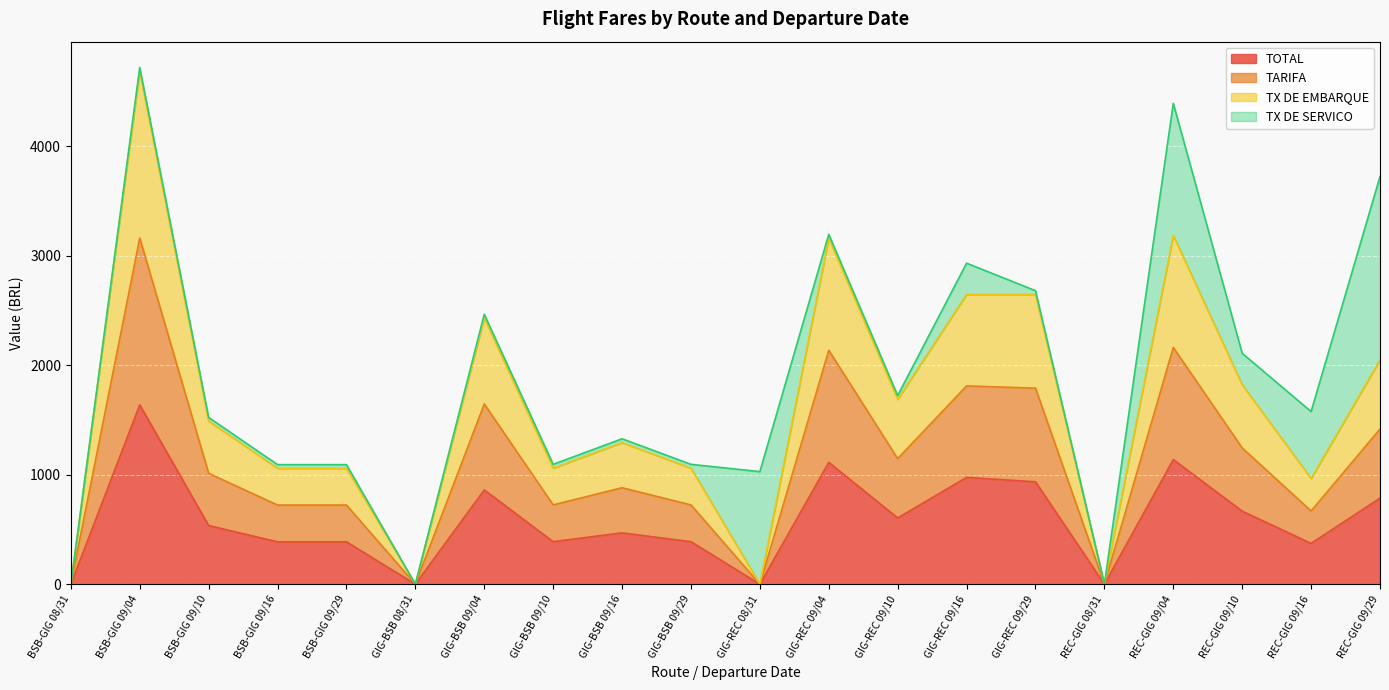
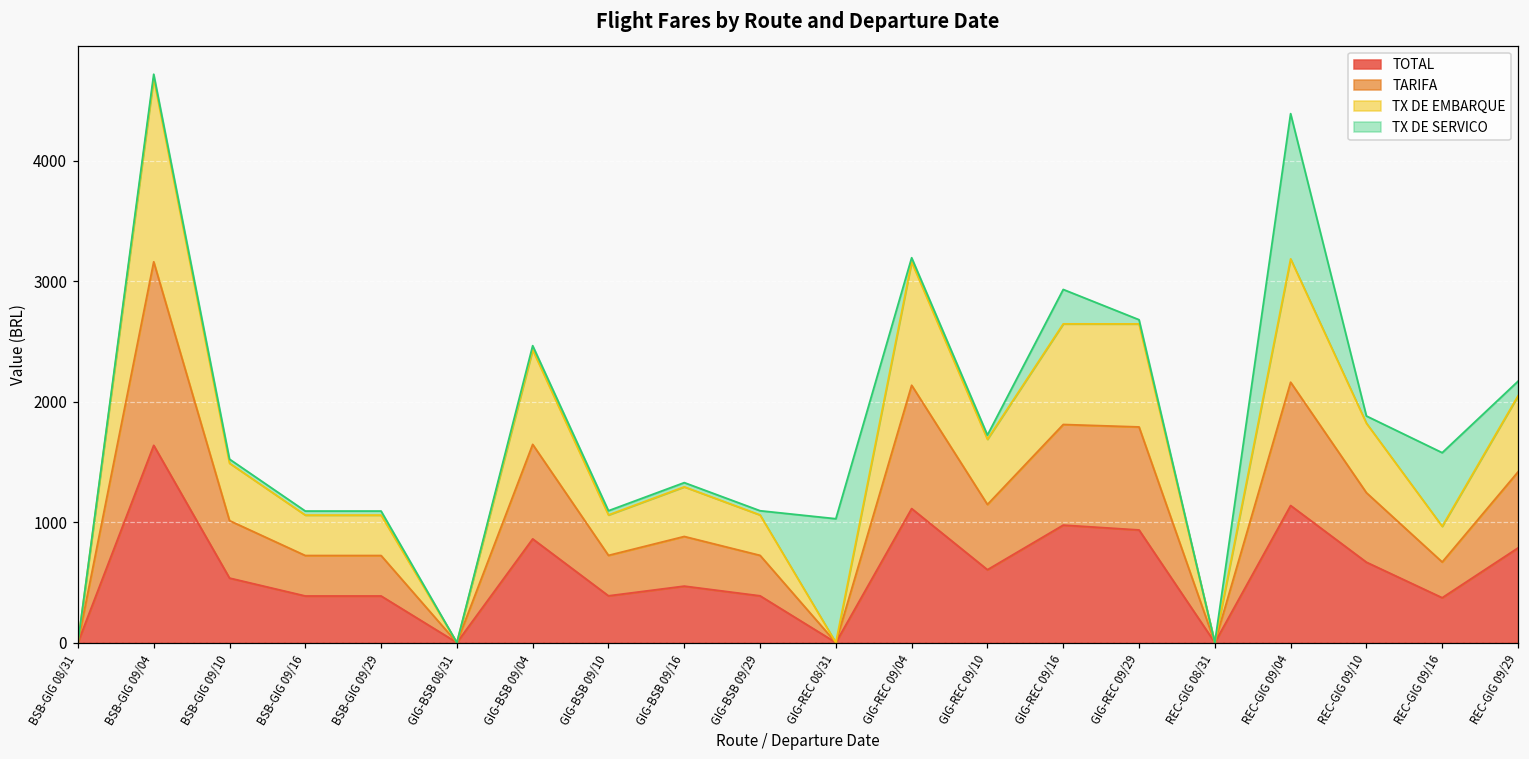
  {
    "TX DE EMBARQUE": {
      "BSB-GIG 09/04": 1520,
      "BSB-GIG 09/10": 480,
      "BSB-GIG 09/16": 340,
      "BSB-GIG 09/29": 340,
      "GIG-BSB 09/04": 780,
      "GIG-BSB 09/10": 340,
      "GIG-BSB 09/16": 410,
      "GIG-BSB 09/29": 340,
      "GIG-REC 09/04": 1020,
      "GIG-REC 09/10": 540,
      "GIG-REC 09/16": 840,
      "GIG-REC 09/29": 860,
      "REC-GIG 09/04": 1020,
      "REC-GIG 09/10": 580,
      "REC-GIG 09/16": 300,
      "REC-GIG 09/29": 630
    },
    "TX DE SERVICO": {
      "BSB-GIG 09/04": 30,
      "BSB-GIG 09/10": 30,
      "BSB-GIG 09/16": 30,
      "BSB-GIG 09/29": 30,
      "GIG-BSB 09/04": 30,
      "GIG-BSB 09/10": 30,
      "GIG-BSB 09/16": 30,
      "GIG-BSB 09/29": 30,
      "GIG-REC 08/31": 1030,
      "GIG-REC 09/04": 30,
      "GIG-REC 09/10": 30,
      "GIG-REC 09/16": 290,
      "GIG-REC 09/29": 30,
      "REC-GIG 09/04": 1210,
-     "REC-GIG 09/10": 290,
+     "REC-GIG 09/10": 60,
      "REC-GIG 09/16": 610,
-     "REC-GIG 09/29": 1670
+     "REC-GIG 09/29": 120
    }
  }
